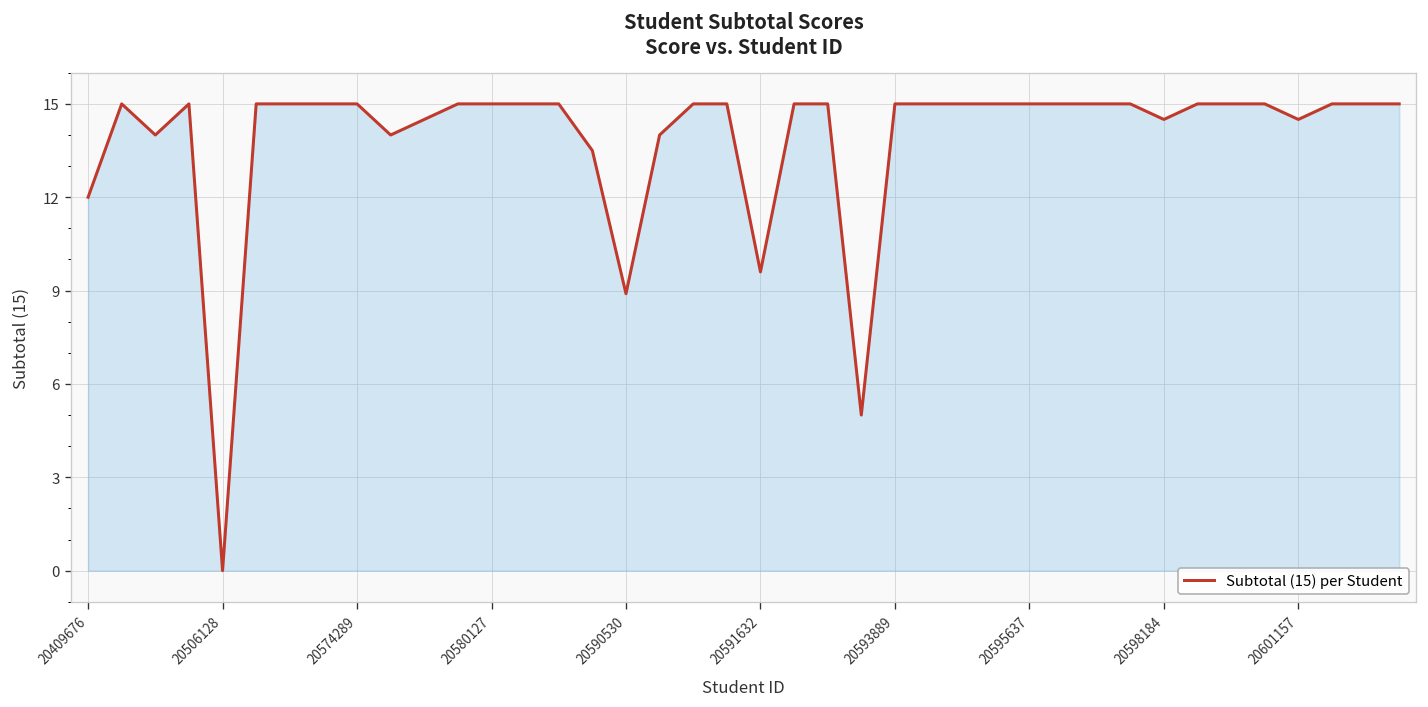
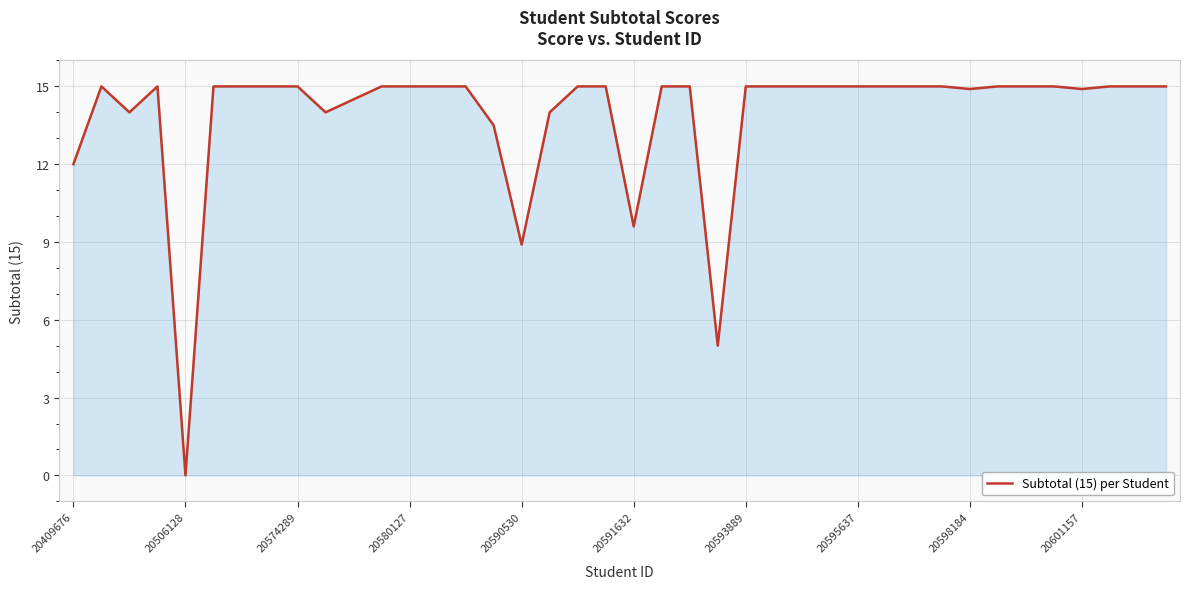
  {
    "20409676": 12.0,
    "20506128": 0.0,
    "20574289": 15.0,
    "20580127": 15.0,
    "20590530": 8.9,
    "20591632": 9.6,
    "20593889": 15.0,
    "20595637": 15.0,
-   "20598184": 14.5,
-   "20601157": 14.5
+   "20598184": 14.9,
+   "20601157": 14.9
  }
